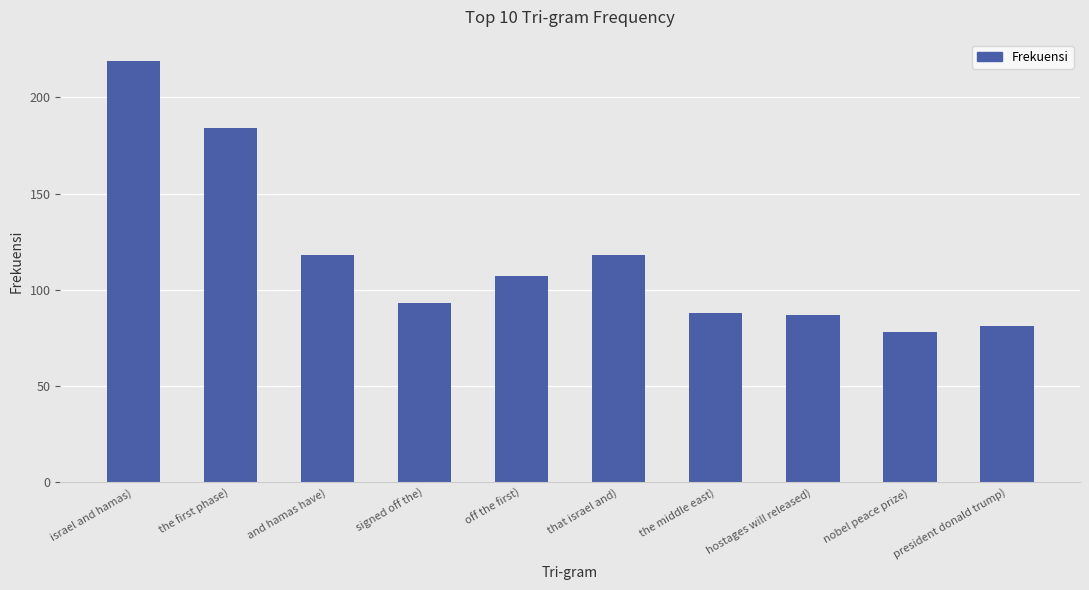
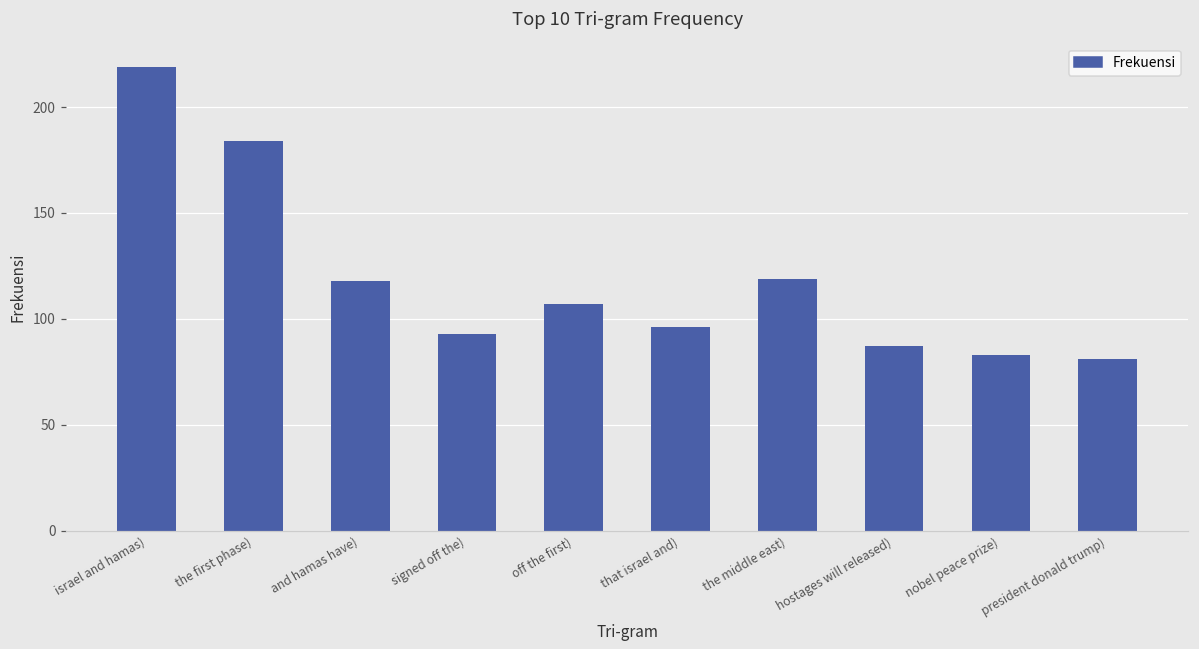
  {
    "israel and hamas)": 219,
    "the first phase)": 184,
    "and hamas have)": 118,
    "signed off the)": 93,
    "off the first)": 107,
-   "that israel and)": 118,
-   "the middle east)": 88,
+   "that israel and)": 96,
+   "the middle east)": 119,
    "hostages will released)": 87,
-   "nobel peace prize)": 78,
+   "nobel peace prize)": 83,
    "president donald trump)": 81
  }
